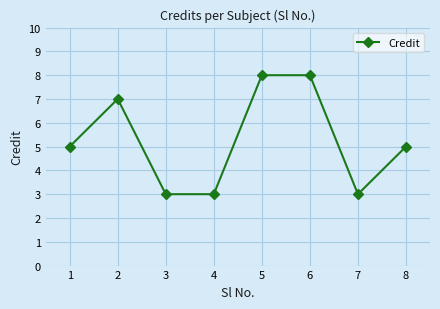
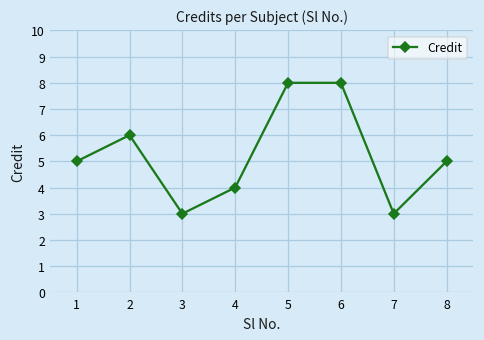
  {
    "1": 5,
-   "2": 7,
+   "2": 6,
    "3": 3,
-   "4": 3,
+   "4": 4,
    "5": 8,
    "6": 8,
    "7": 3,
    "8": 5
  }
